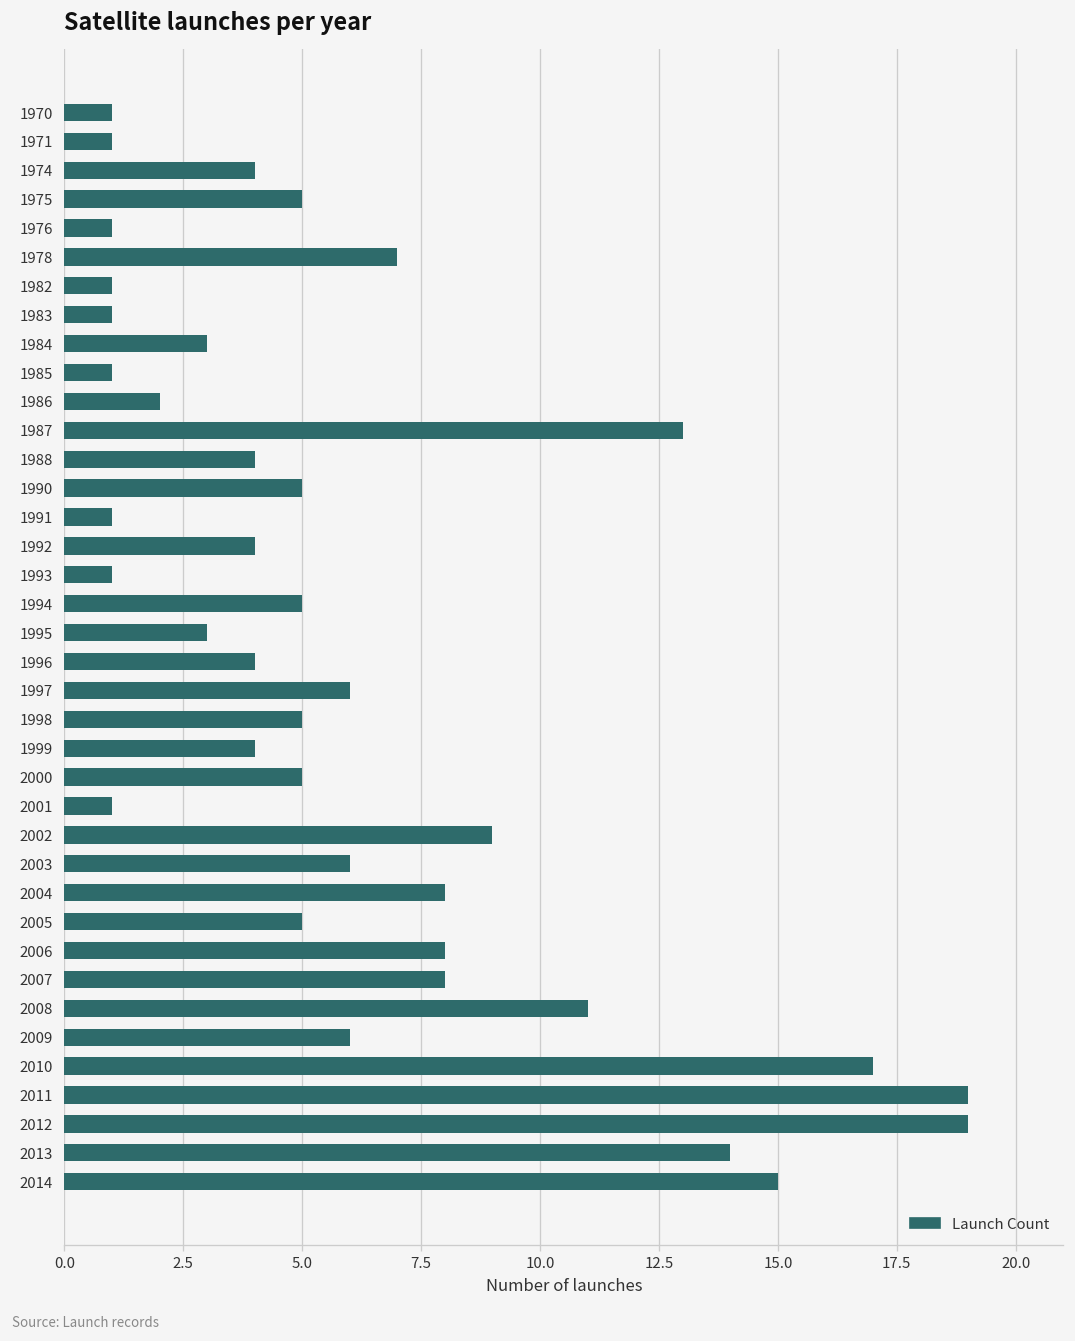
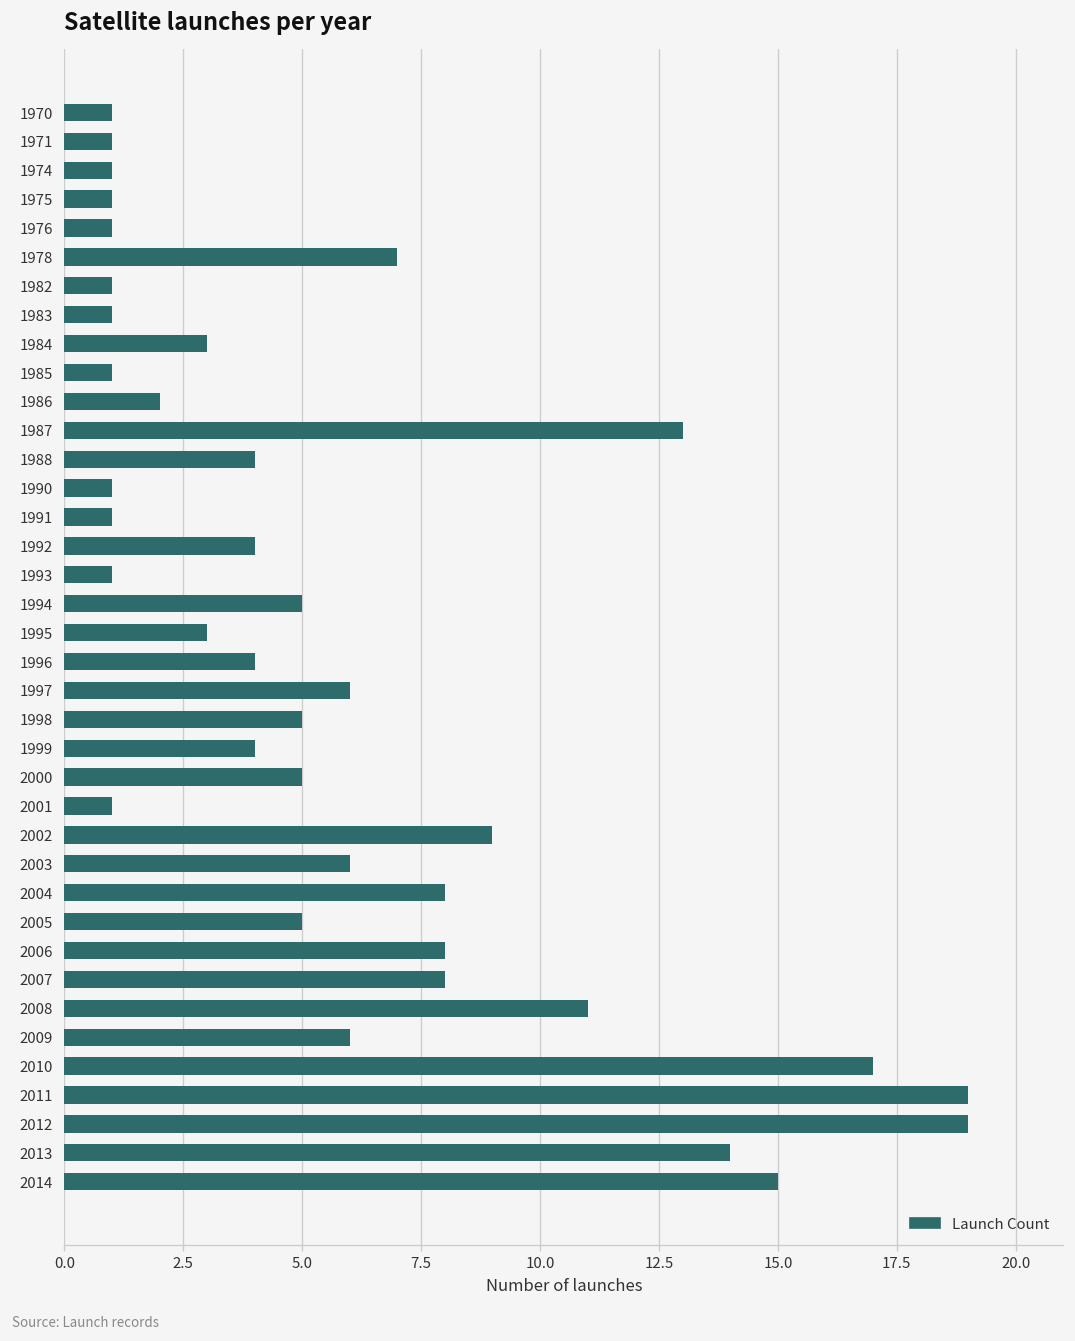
  {
    "1970": 1,
    "1971": 1,
-   "1974": 4,
-   "1975": 5,
+   "1974": 1,
+   "1975": 1,
    "1976": 1,
    "1978": 7,
    "1982": 1,
    "1983": 1,
    "1984": 3,
    "1985": 1,
    "1986": 2,
    "1987": 13,
    "1988": 4,
-   "1990": 5,
+   "1990": 1,
    "1991": 1,
    "1992": 4,
    "1993": 1,
    "1994": 5,
    "1995": 3,
    "1996": 4,
    "1997": 6,
    "1998": 5,
    "1999": 4,
    "2000": 5,
    "2001": 1,
    "2002": 9,
    "2003": 6,
    "2004": 8,
    "2005": 5,
    "2006": 8,
    "2007": 8,
    "2008": 11,
    "2009": 6,
    "2010": 17,
    "2011": 19,
    "2012": 19,
    "2013": 14,
    "2014": 15
  }
